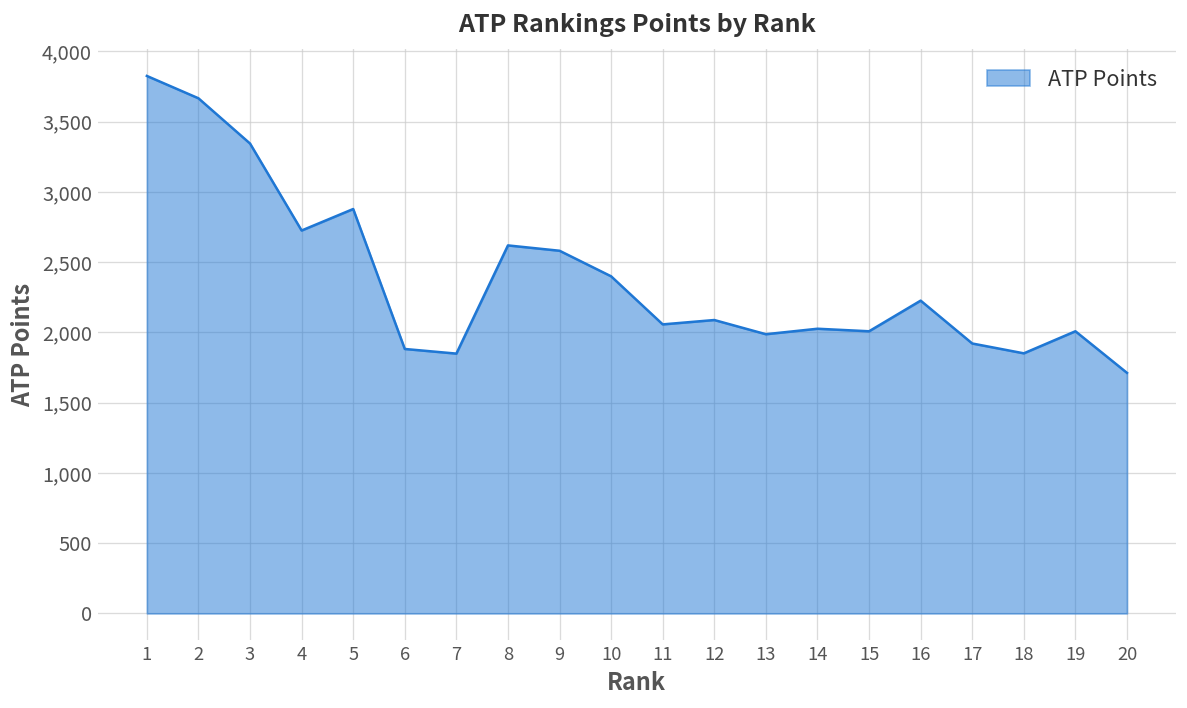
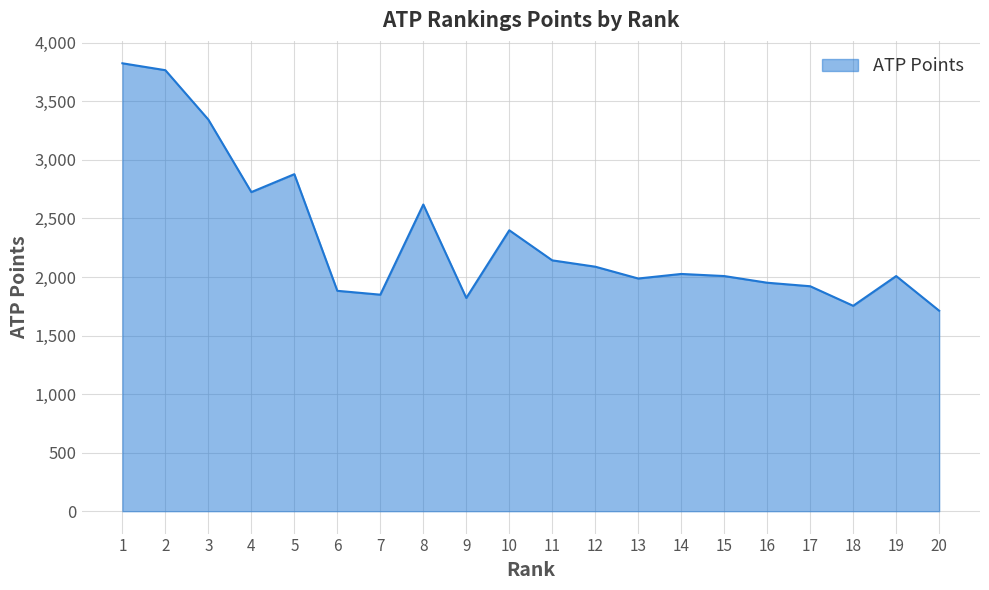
  {
    "1": "3,830",
-   "2": "3,670",
+   "2": "3,770",
    "3": "3,340",
    "4": "2,730",
    "5": "2,880",
    "6": "1,880",
    "7": "1,850",
    "8": "2,620",
-   "9": "2,580",
+   "9": "1,820",
    "10": "2,400",
-   "11": "2,060",
+   "11": "2,140",
    "12": "2,090",
    "13": "1,990",
    "14": "2,030",
    "15": "2,010",
-   "16": "2,230",
+   "16": "1,950",
    "17": "1,920",
-   "18": "1,850",
+   "18": "1,750",
    "19": "2,010",
    "20": "1,710"
  }
